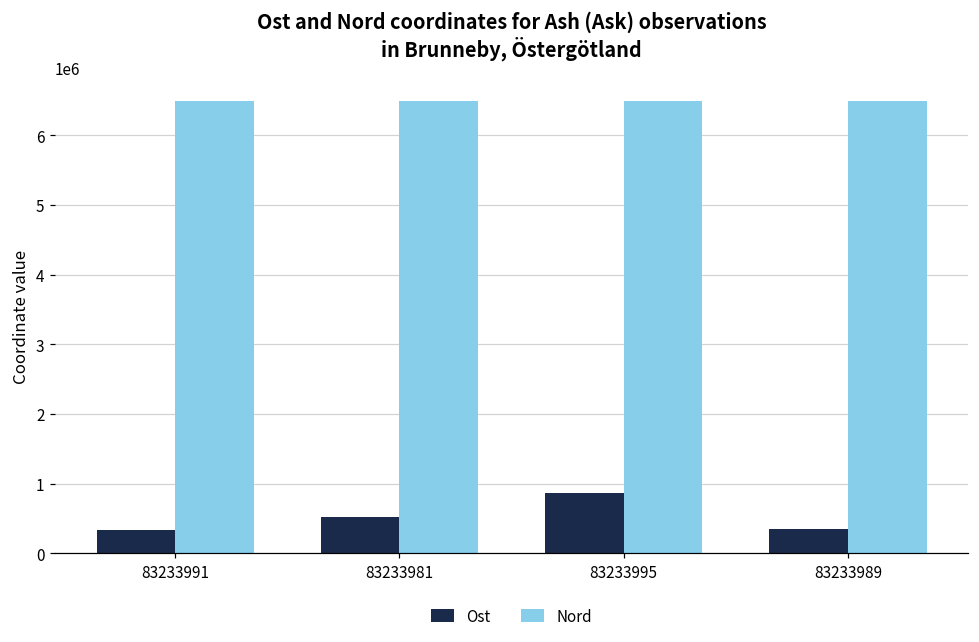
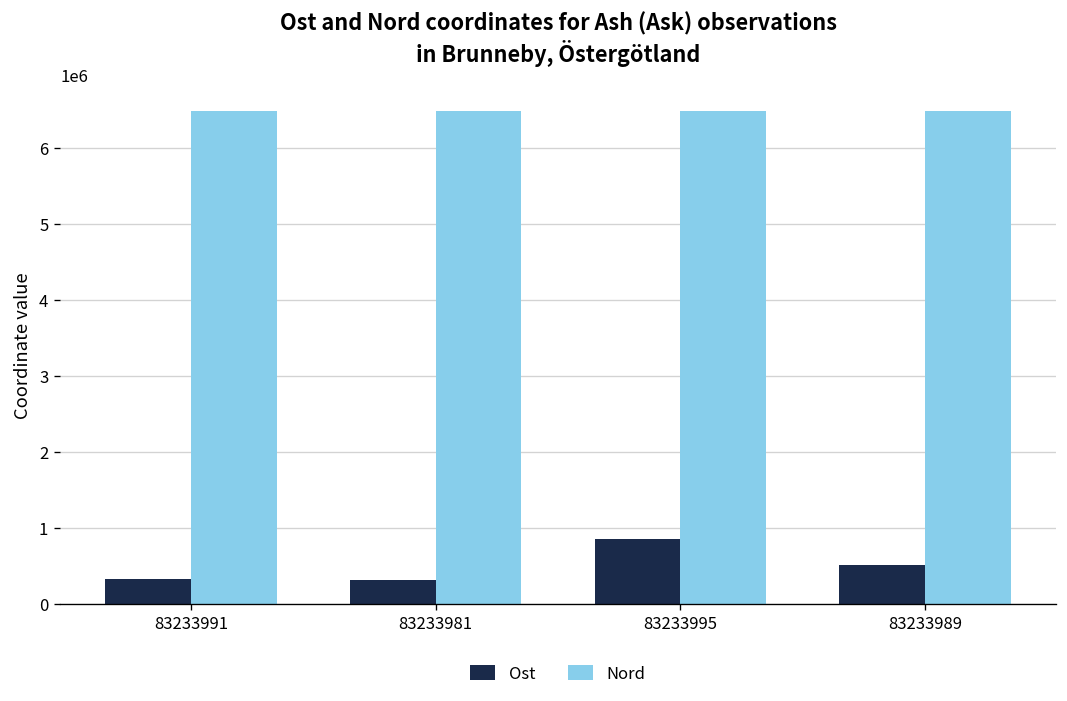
  {
    "Ost": {
      "83233991": 300000,
-     "83233981": 500000,
+     "83233981": 300000,
      "83233995": 900000,
-     "83233989": 300000
+     "83233989": 500000
    },
    "Nord": {
      "83233991": 6500000,
      "83233981": 6500000,
      "83233995": 6500000,
      "83233989": 6500000
    }
  }
